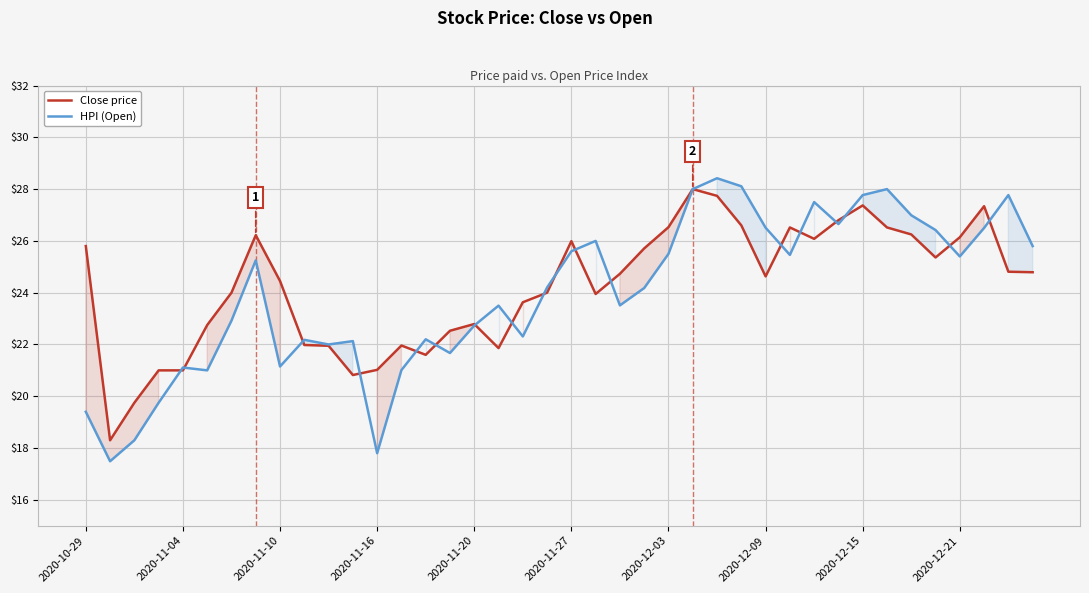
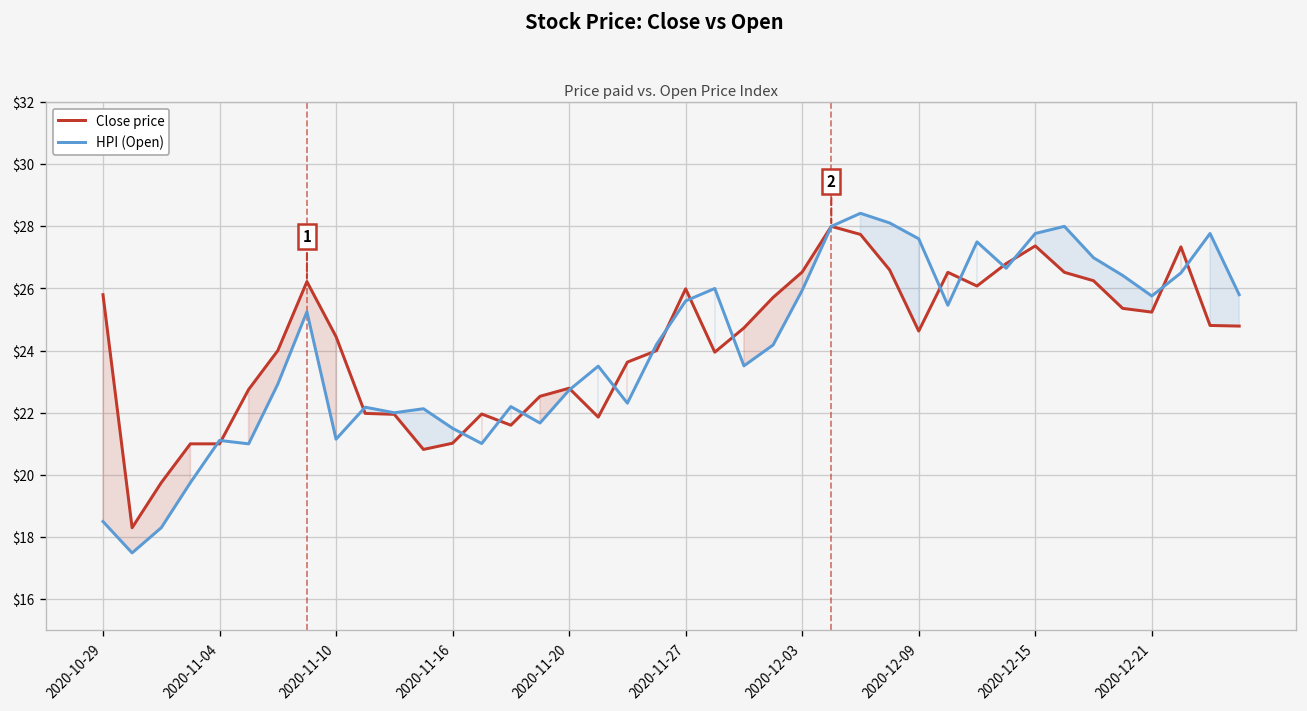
  {
    "Close price": {
      "2020-10-29": "$25.8",
      "2020-11-04": "$21.0",
      "2020-11-10": "$24.5",
      "2020-11-16": "$21.0",
      "2020-11-27": "$26.0",
      "2020-12-03": "$26.5",
      "2020-12-09": "$24.6",
      "2020-12-15": "$27.4",
-     "2020-12-21": "$26.1"
+     "2020-12-21": "$25.2"
    },
    "HPI (Open)": {
-     "2020-10-29": "$19.4",
+     "2020-10-29": "$18.5",
      "2020-11-04": "$21.1",
      "2020-11-10": "$21.2",
-     "2020-11-16": "$17.8",
+     "2020-11-16": "$21.5",
      "2020-11-27": "$25.6",
-     "2020-12-03": "$25.5",
-     "2020-12-09": "$26.5",
+     "2020-12-03": "$25.9",
+     "2020-12-09": "$27.6",
      "2020-12-15": "$27.8",
-     "2020-12-21": "$25.4"
+     "2020-12-21": "$25.8"
    }
  }
